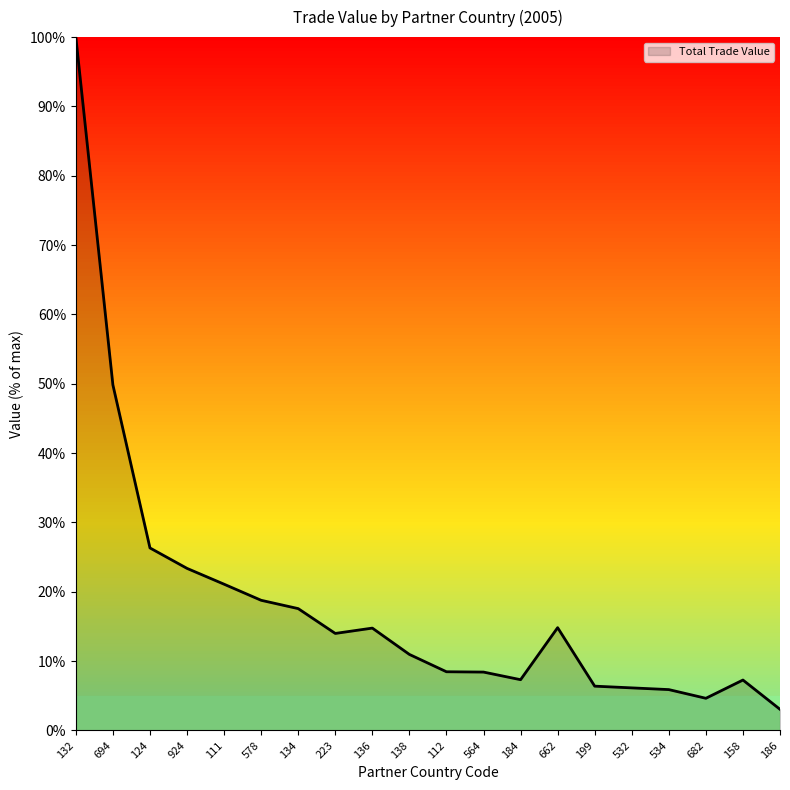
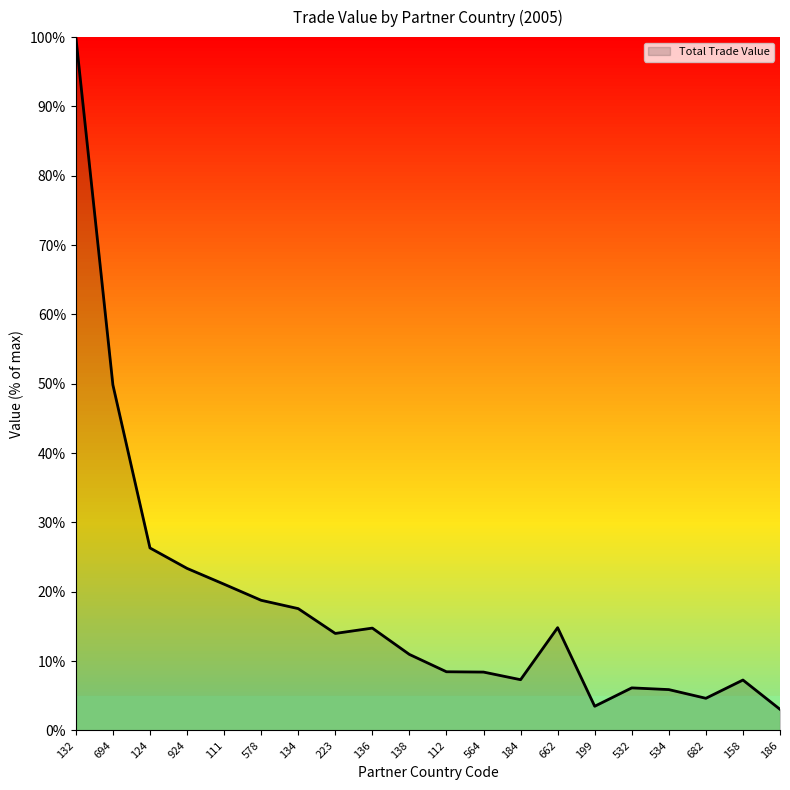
  {
    "132": "100%",
    "694": "50%",
    "124": "26%",
    "924": "23%",
    "111": "21%",
    "578": "19%",
    "134": "18%",
    "223": "14%",
    "136": "15%",
    "138": "11%",
    "112": "8%",
    "564": "8%",
    "184": "7%",
    "662": "15%",
-   "199": "6%",
+   "199": "3%",
    "532": "6%",
    "534": "6%",
    "682": "5%",
    "158": "7%",
    "186": "3%"
  }
